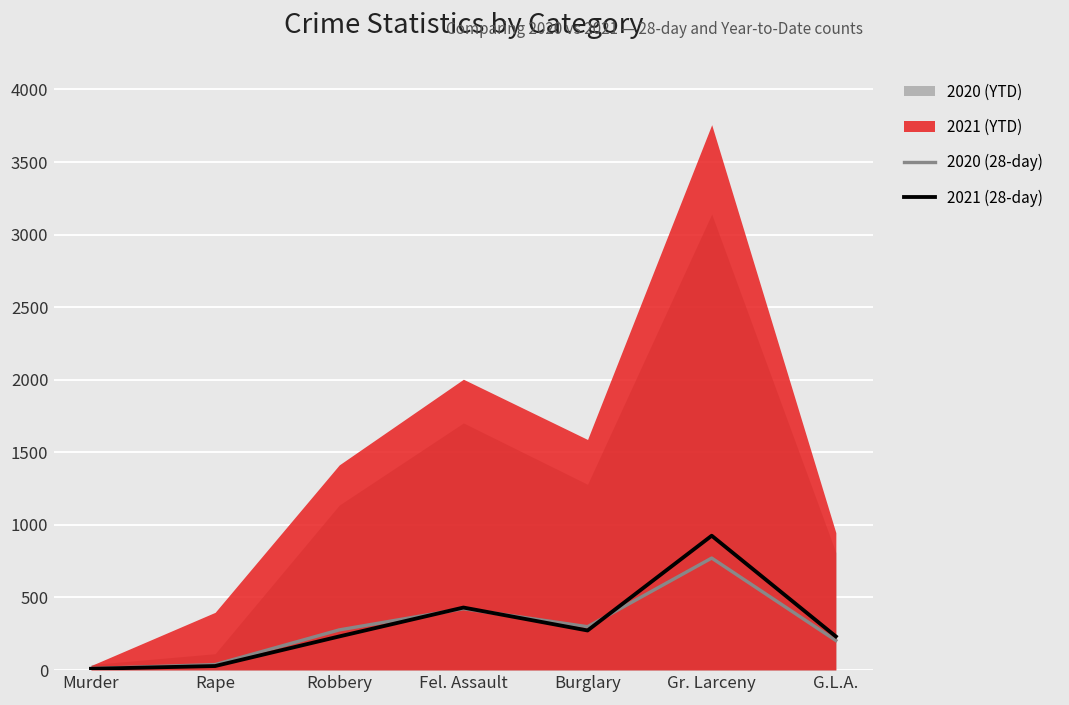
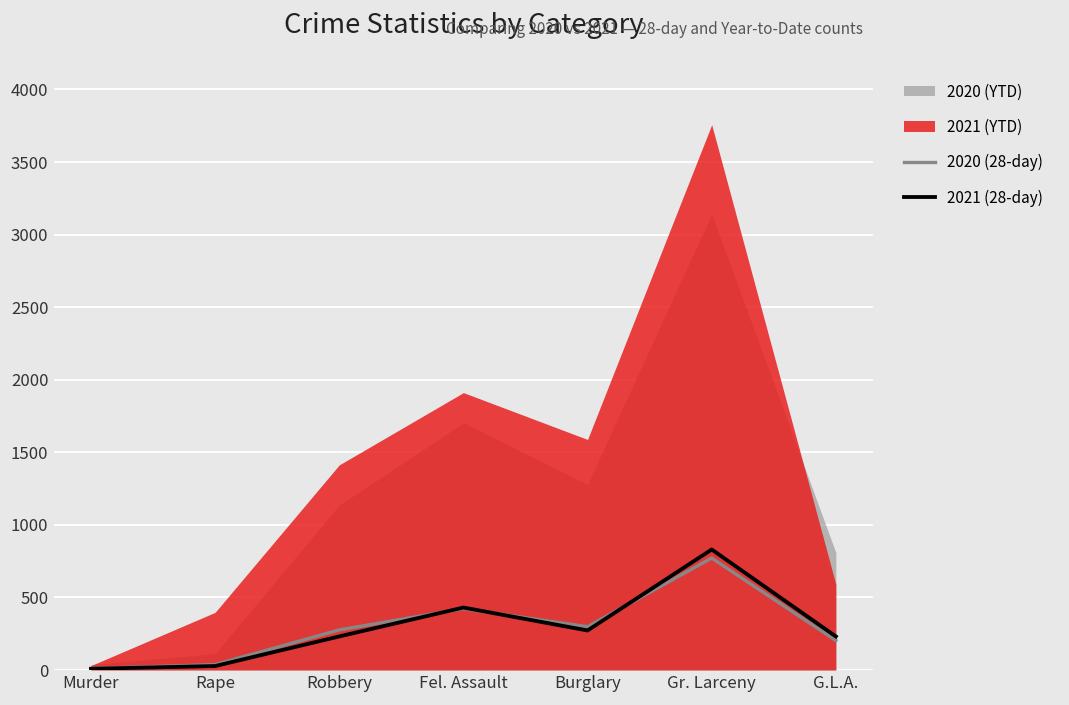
  {
    "2021 (YTD)": {
      "Rape": 400,
      "Robbery": 1410,
-     "Fel. Assault": 2000,
+     "Fel. Assault": 1910,
      "Burglary": 1590,
      "Gr. Larceny": 3760,
-     "G.L.A.": 950
+     "G.L.A.": 590
    },
    "2021 (28-day)": {
      "Robbery": 230,
      "Burglary": 270,
-     "Gr. Larceny": 930,
+     "Gr. Larceny": 830,
      "G.L.A.": 230
    }
  }
